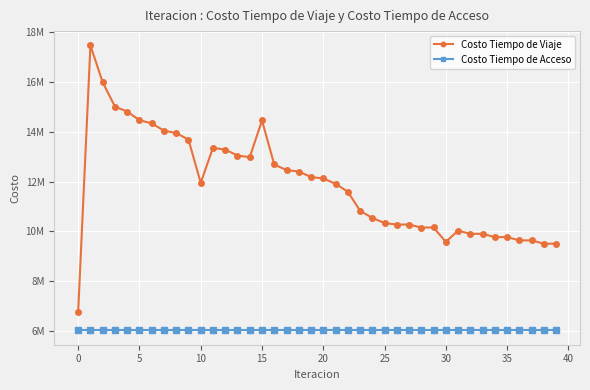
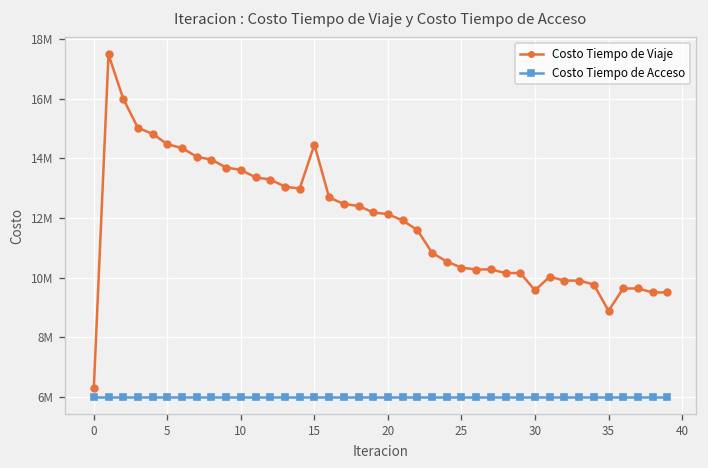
  {
    "Costo Tiempo de Viaje": {
-     "0": 6800000,
+     "0": 6300000,
      "5": 14500000,
-     "10": 12000000,
+     "10": 13600000,
      "15": 14500000,
      "20": 12100000,
      "25": 10300000,
      "30": 9600000,
-     "35": 9800000
+     "35": 8900000
    },
    "Costo Tiempo de Acceso": {
      "0": 6000000,
      "5": 6000000,
      "10": 6000000,
      "15": 6000000,
      "20": 6000000,
      "25": 6000000,
      "30": 6000000,
      "35": 6000000
    }
  }
